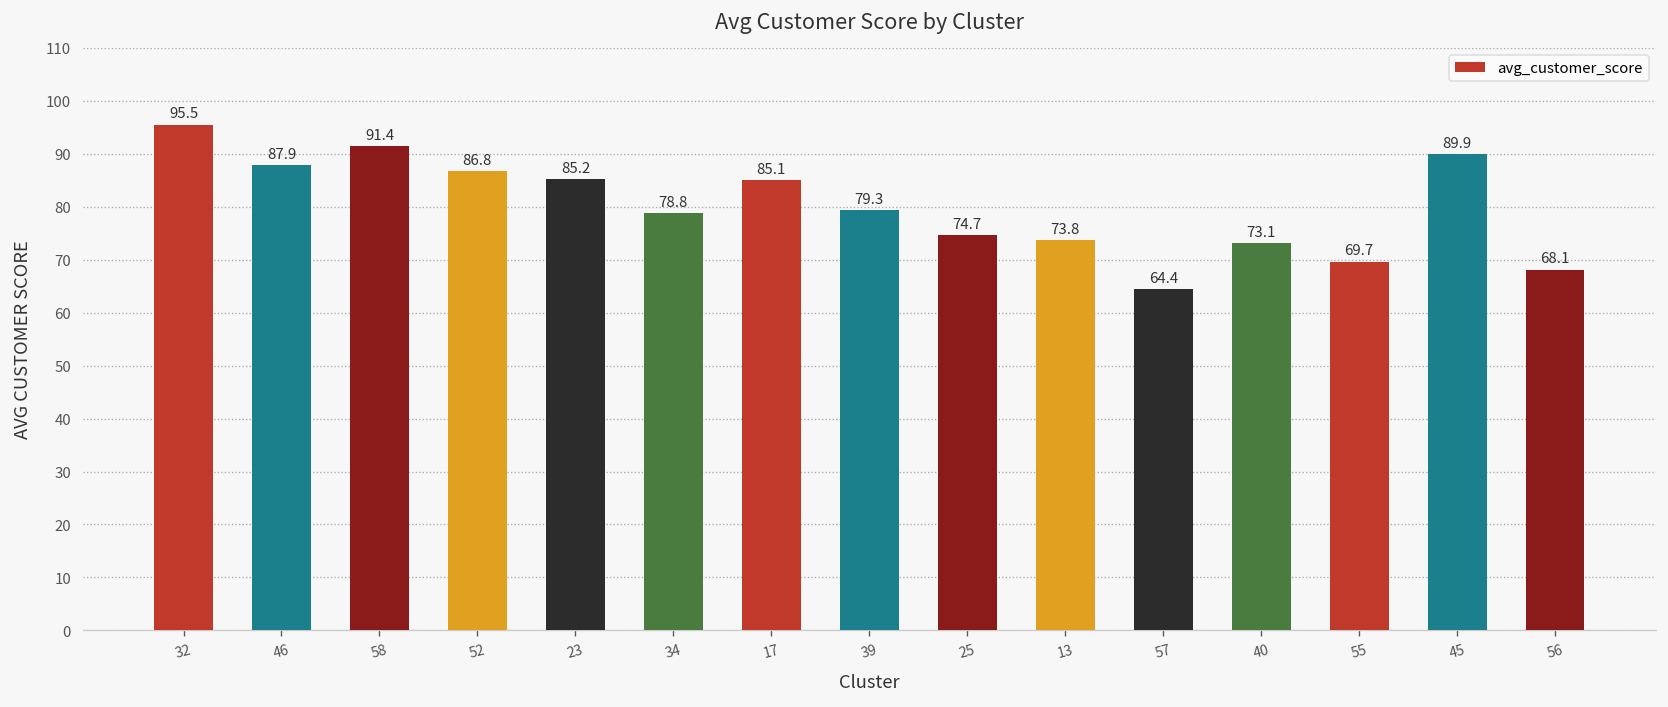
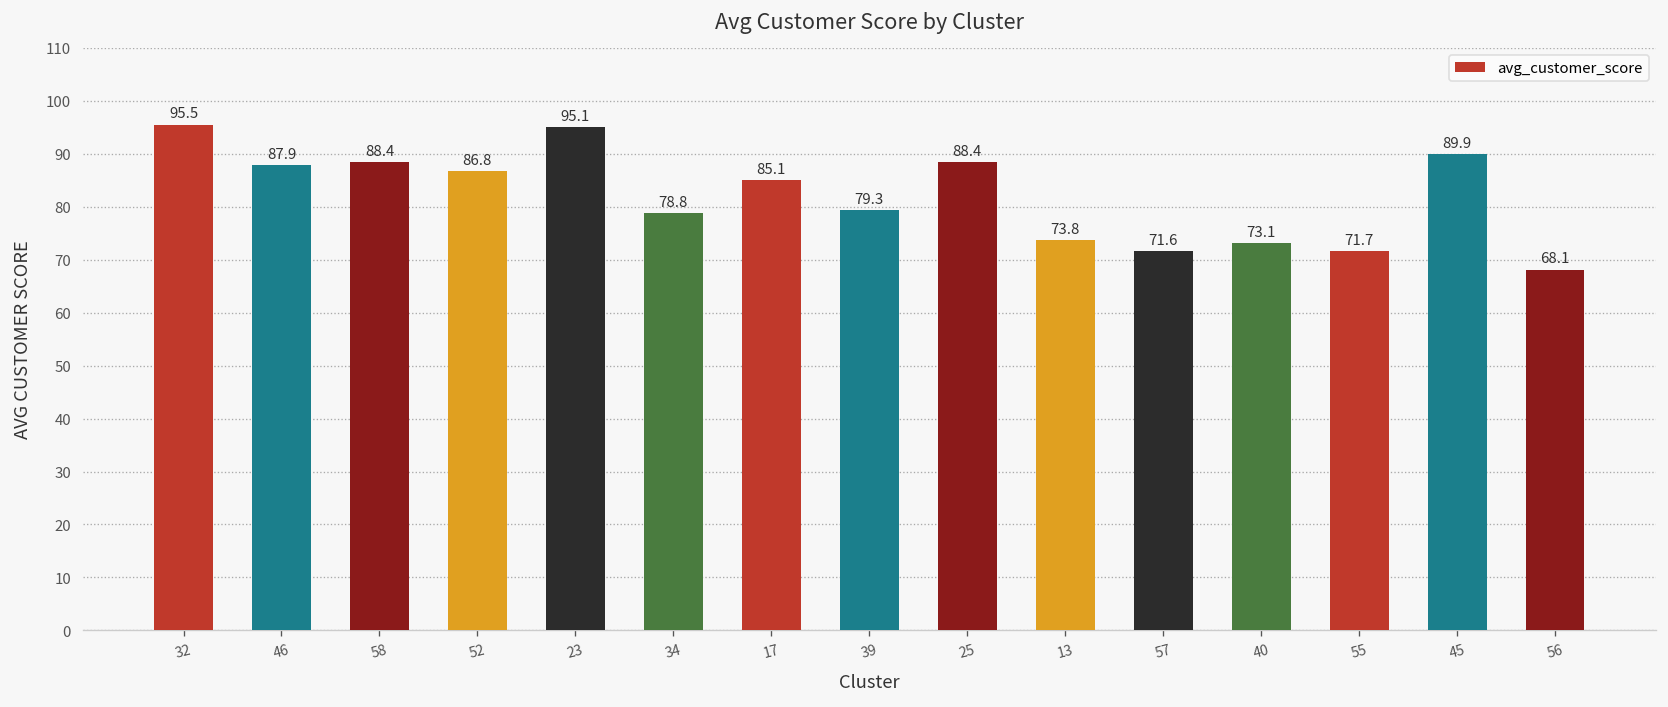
  {
    "32": 95.5,
    "46": 87.9,
-   "58": 91.4,
+   "58": 88.4,
    "52": 86.8,
-   "23": 85.2,
+   "23": 95.1,
    "34": 78.8,
    "17": 85.1,
    "39": 79.3,
-   "25": 74.7,
+   "25": 88.4,
    "13": 73.8,
-   "57": 64.4,
+   "57": 71.6,
    "40": 73.1,
-   "55": 69.7,
+   "55": 71.7,
    "45": 89.9,
    "56": 68.1
  }
